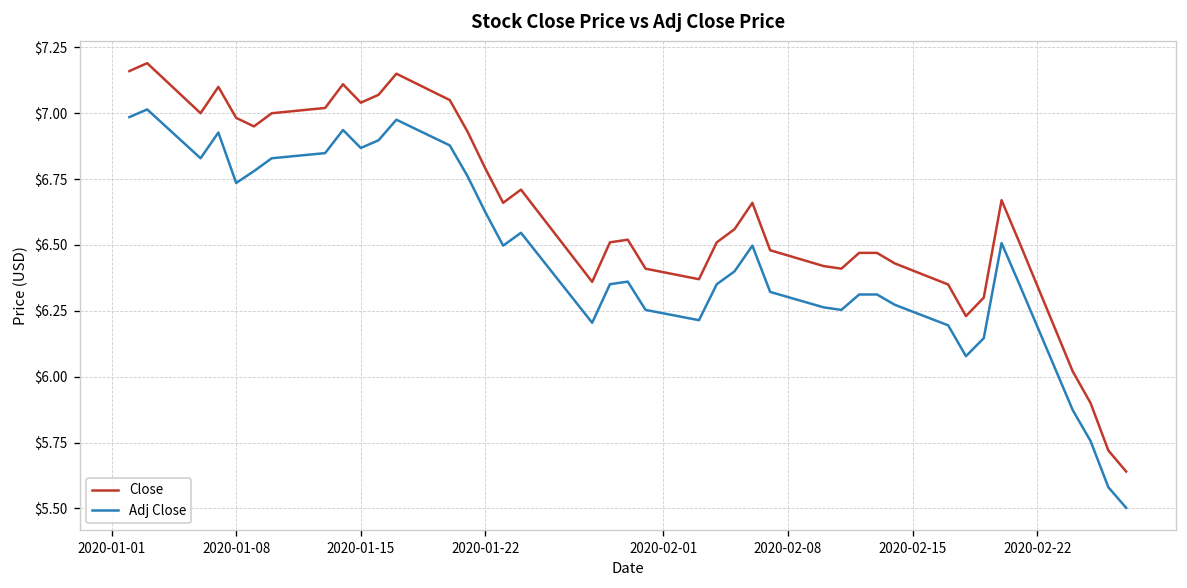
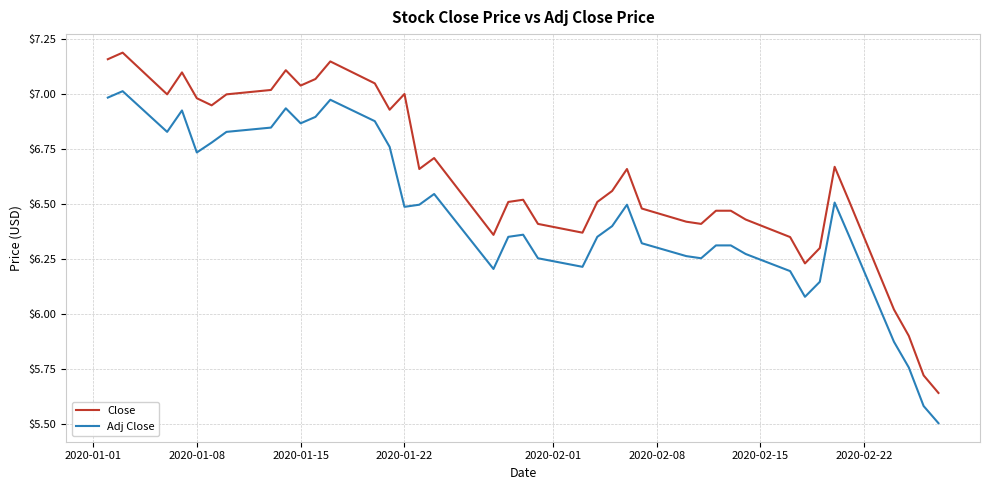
  {
    "Close": {
      "2020-01-08": "$6.98",
      "2020-01-15": "$7.04",
-     "2020-01-22": "$6.79"
+     "2020-01-22": "$7.00"
    },
    "Adj Close": {
      "2020-01-08": "$6.74",
      "2020-01-15": "$6.87",
-     "2020-01-22": "$6.62"
+     "2020-01-22": "$6.49"
    }
  }
